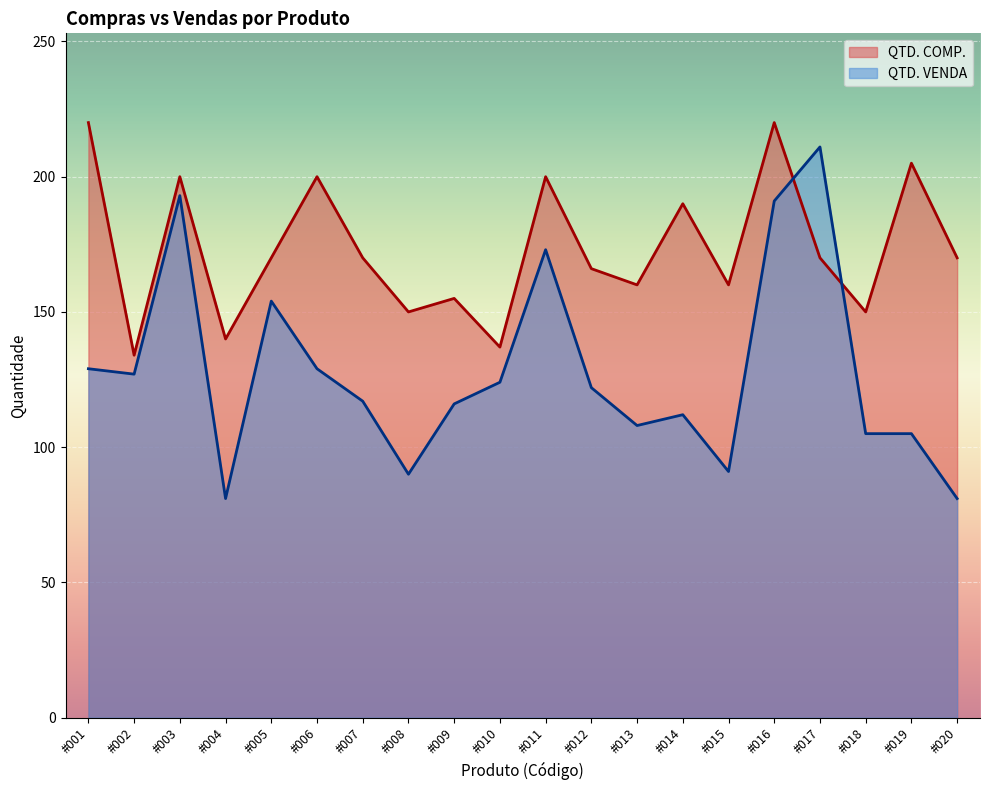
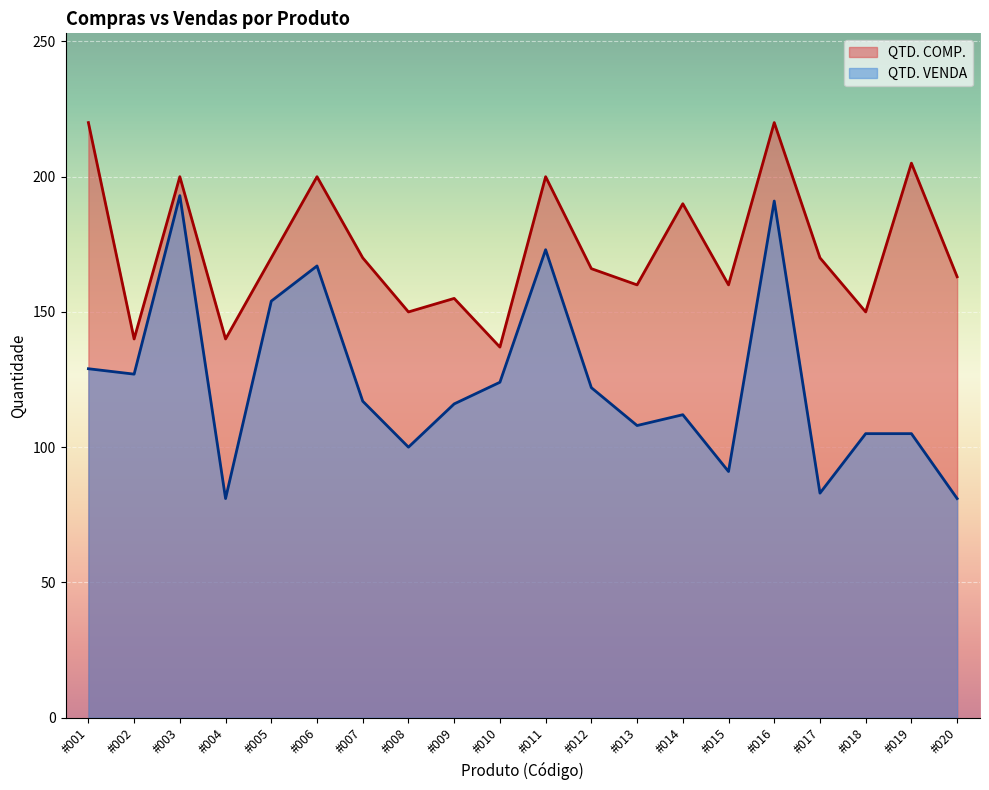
  {
    "QTD. COMP.": {
      "#001": 220,
-     "#002": 134,
+     "#002": 140,
      "#003": 200,
      "#004": 140,
      "#005": 170,
      "#006": 200,
      "#007": 170,
      "#008": 150,
      "#009": 155,
      "#010": 137,
      "#011": 200,
      "#012": 166,
      "#013": 160,
      "#014": 190,
      "#015": 160,
      "#016": 220,
      "#017": 170,
      "#018": 150,
      "#019": 205,
-     "#020": 170
+     "#020": 163
    },
    "QTD. VENDA": {
      "#001": 129,
      "#002": 127,
      "#003": 193,
      "#004": 81,
      "#005": 154,
-     "#006": 129,
+     "#006": 167,
      "#007": 117,
-     "#008": 90,
+     "#008": 100,
      "#009": 116,
      "#010": 124,
      "#011": 173,
      "#012": 122,
      "#013": 108,
      "#014": 112,
      "#015": 91,
      "#016": 191,
-     "#017": 211,
+     "#017": 83,
      "#018": 105,
      "#019": 105,
      "#020": 81
    }
  }
